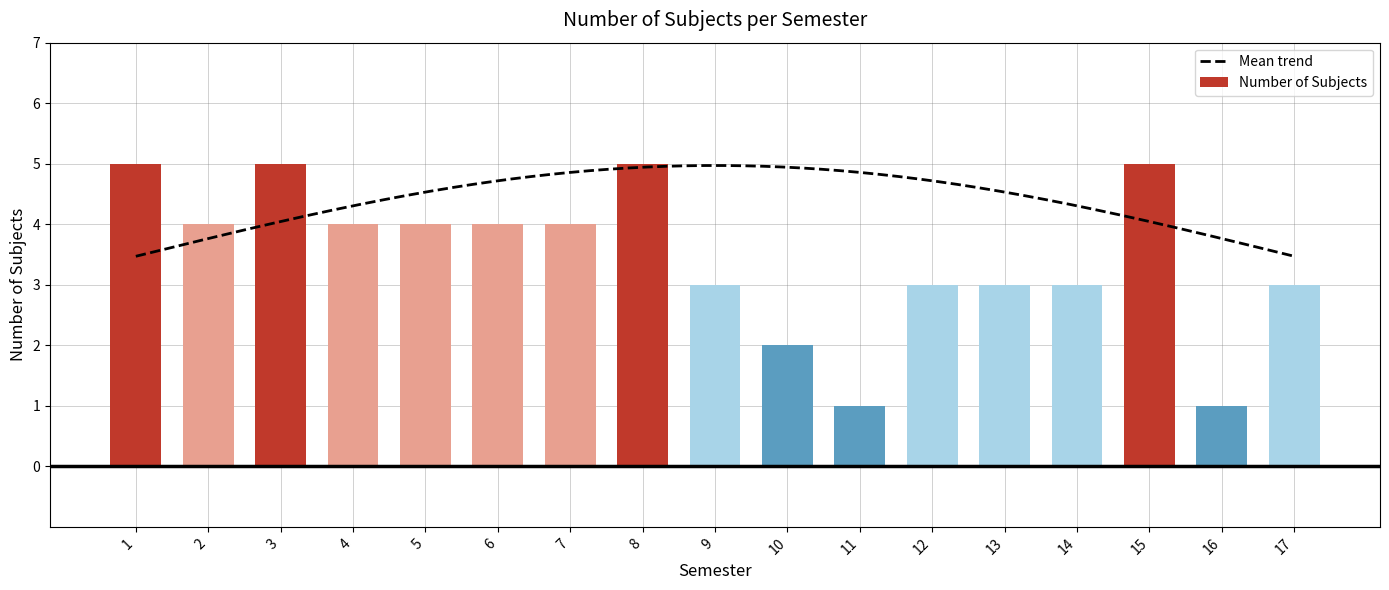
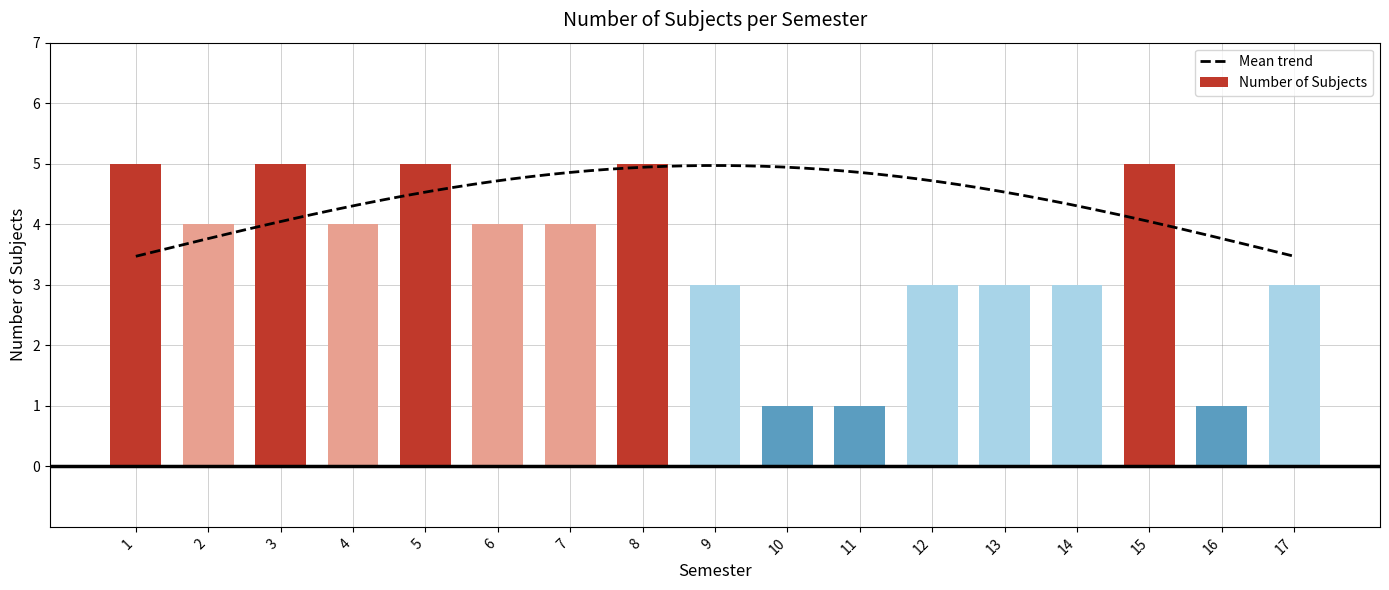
  {
    "Mean trend": {
      "1": 3.5,
      "17": 3.5
    },
    "Number of Subjects": {
      "1": 5,
      "2": 4,
      "3": 5,
      "4": 4,
-     "5": 4,
+     "5": 5,
      "6": 4,
      "7": 4,
      "8": 5,
      "9": 3,
-     "10": 2,
+     "10": 1,
      "11": 1,
      "12": 3,
      "13": 3,
      "14": 3,
      "15": 5,
      "16": 1,
      "17": 3
    }
  }
